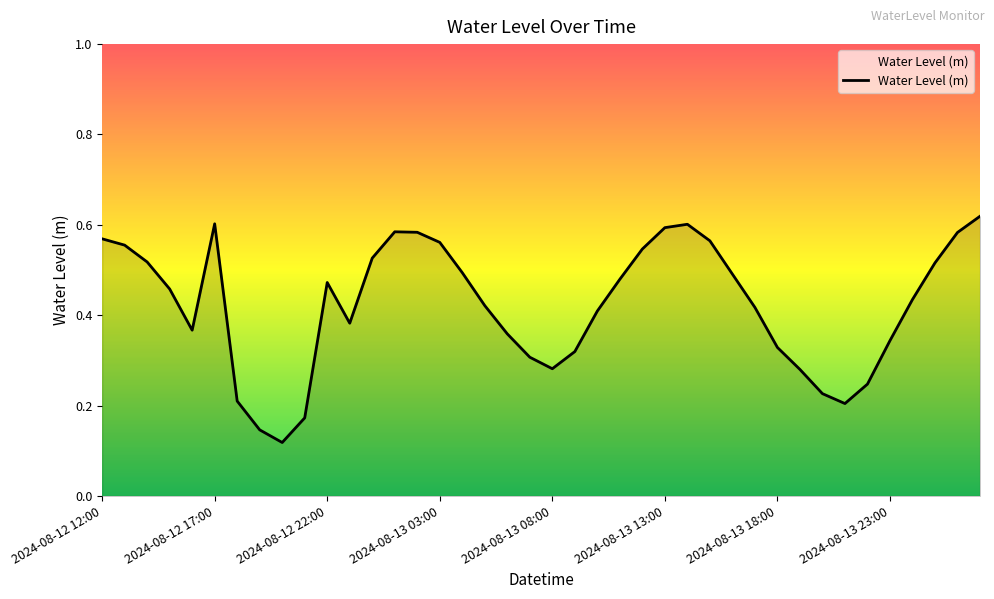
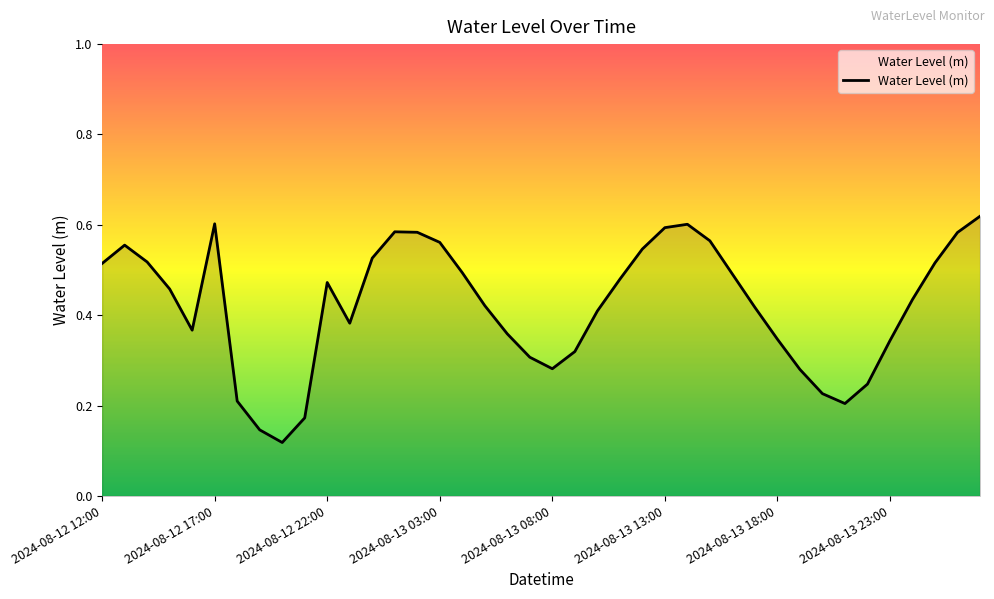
  {
-   "2024-08-12 12:00": 0.57,
+   "2024-08-12 12:00": 0.51,
    "2024-08-12 17:00": 0.60,
    "2024-08-12 22:00": 0.47,
    "2024-08-13 03:00": 0.56,
    "2024-08-13 08:00": 0.28,
    "2024-08-13 13:00": 0.59,
-   "2024-08-13 18:00": 0.33,
+   "2024-08-13 18:00": 0.35,
    "2024-08-13 23:00": 0.34
  }
